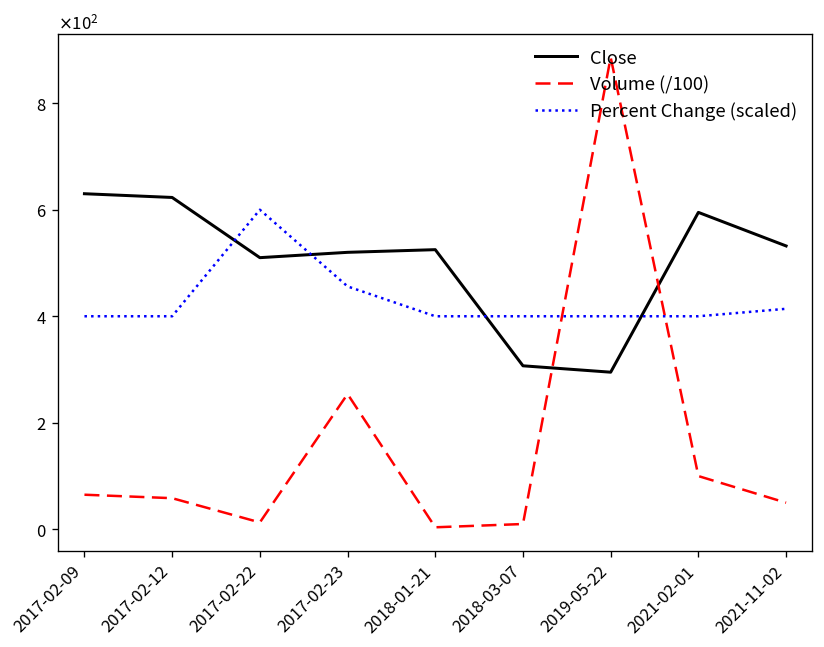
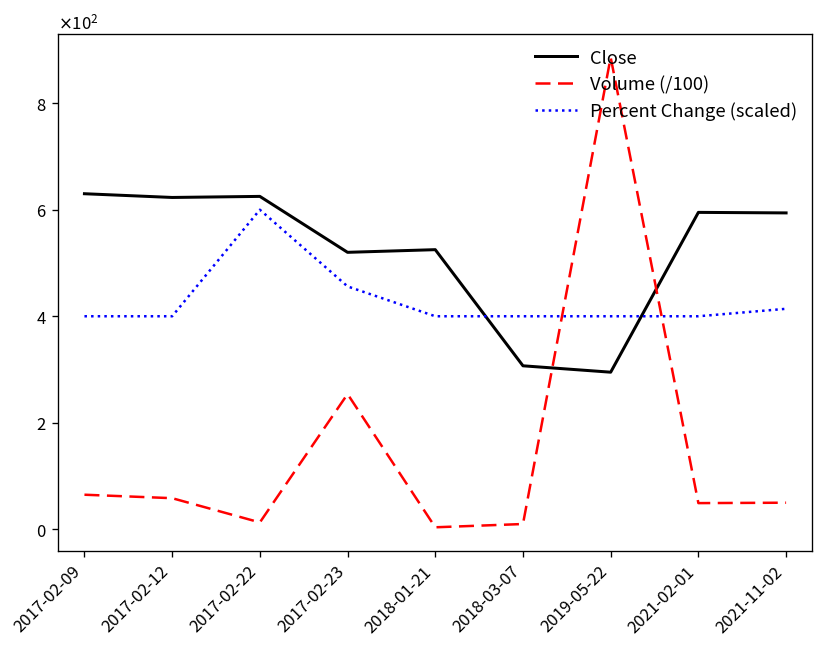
  {
    "Close": {
      "2017-02-09": 630,
      "2017-02-12": 620,
-     "2017-02-22": 510,
+     "2017-02-22": 630,
      "2017-02-23": 520,
      "2018-01-21": 530,
      "2018-03-07": 310,
      "2019-05-22": 300,
      "2021-02-01": 600,
-     "2021-11-02": 530
+     "2021-11-02": 590
    },
    "Volume (/100)": {
      "2017-02-09": 70,
      "2017-02-12": 60,
      "2017-02-22": 10,
      "2017-02-23": 250,
      "2018-01-21": 0,
      "2018-03-07": 10,
      "2019-05-22": 890,
-     "2021-02-01": 100,
+     "2021-02-01": 50,
      "2021-11-02": 50
    },
    "Percent Change (scaled)": {
      "2017-02-09": 400,
      "2017-02-12": 400,
      "2017-02-22": 600,
      "2017-02-23": 460,
      "2018-01-21": 400,
      "2018-03-07": 400,
      "2019-05-22": 400,
      "2021-02-01": 400,
      "2021-11-02": 410
    }
  }
